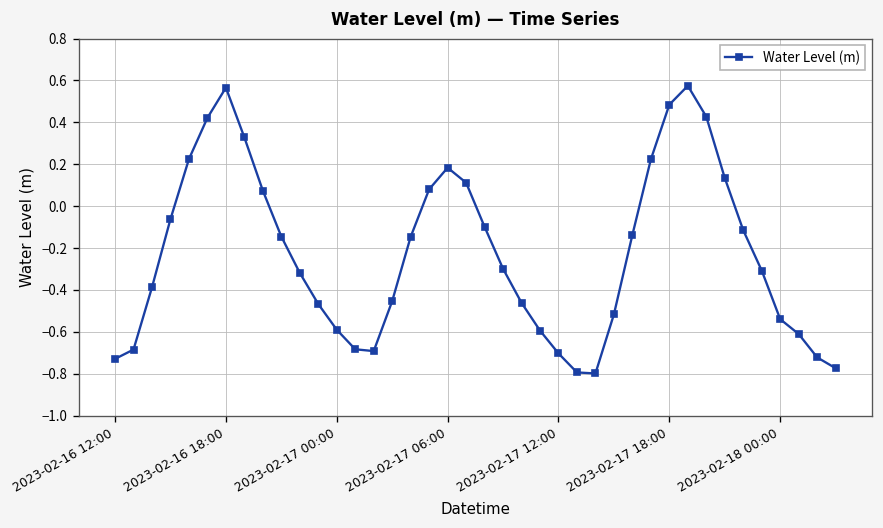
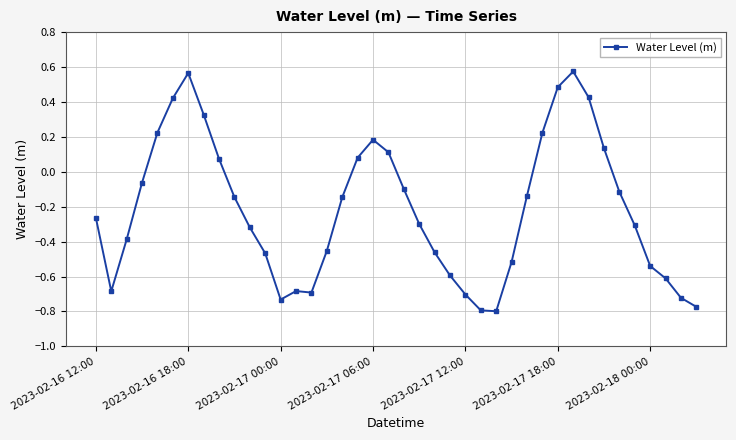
  {
-   "2023-02-16 12:00": -0.73,
+   "2023-02-16 12:00": -0.26,
    "2023-02-16 18:00": 0.57,
-   "2023-02-17 00:00": -0.59,
+   "2023-02-17 00:00": -0.73,
    "2023-02-17 06:00": 0.18,
    "2023-02-17 12:00": -0.70,
    "2023-02-17 18:00": 0.48,
    "2023-02-18 00:00": -0.54
  }
